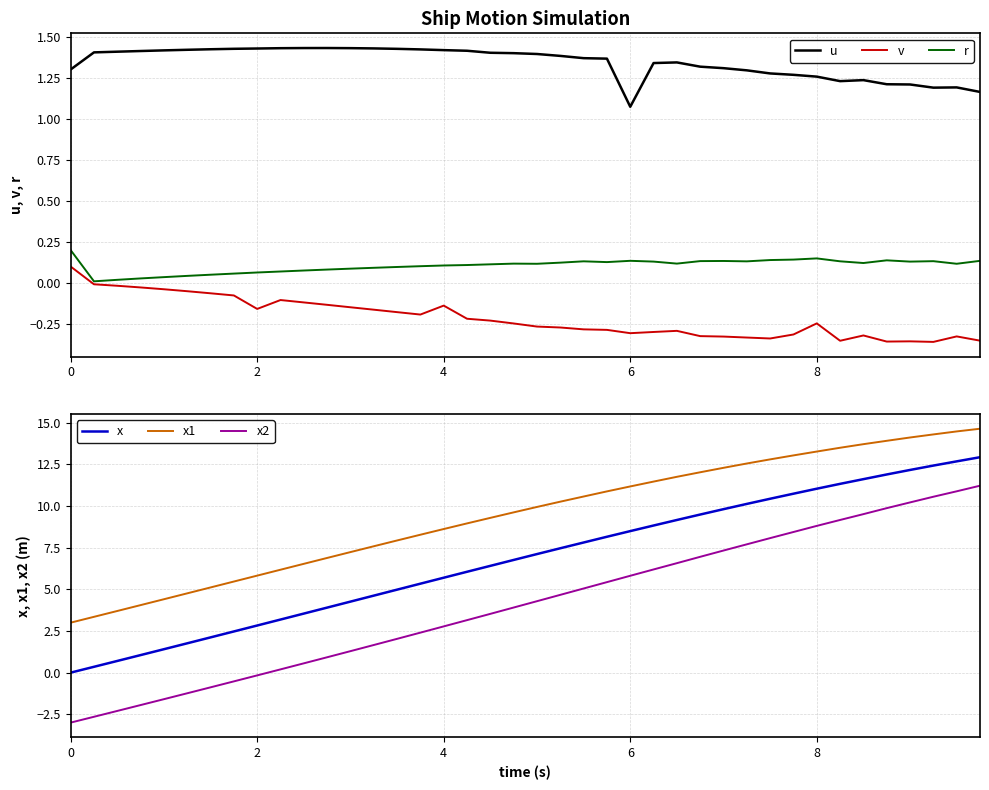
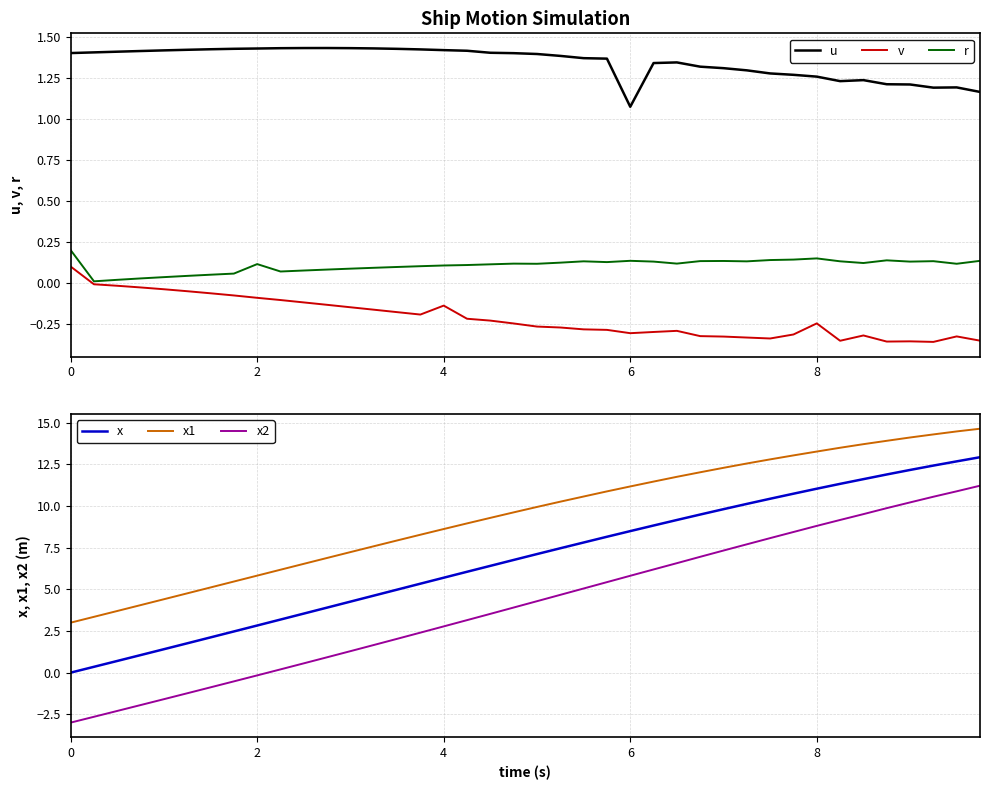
  {
    "Ship Motion Simulation": {
      "u": {
-       "0": 1.3,
+       "0": 1.4,
        "2": 1.43,
        "4": 1.42,
        "6": 1.07,
        "8": 1.26
      },
      "v": {
        "0": 0.10,
-       "2": -0.16,
+       "2": -0.09,
        "4": -0.14,
        "6": -0.31,
        "8": -0.25
      },
      "r": {
        "0": 0.20,
-       "2": 0.06,
+       "2": 0.11,
        "4": 0.11,
        "6": 0.13,
        "8": 0.15
      }
    }
  }
